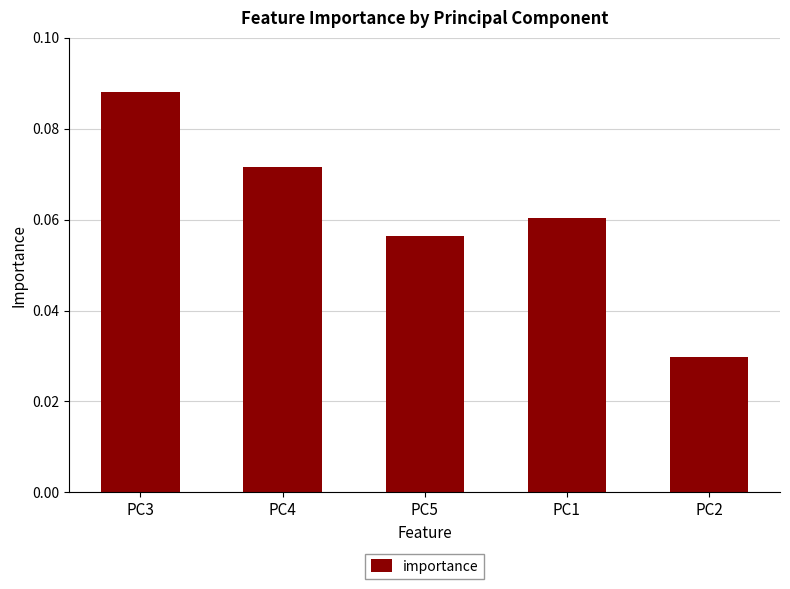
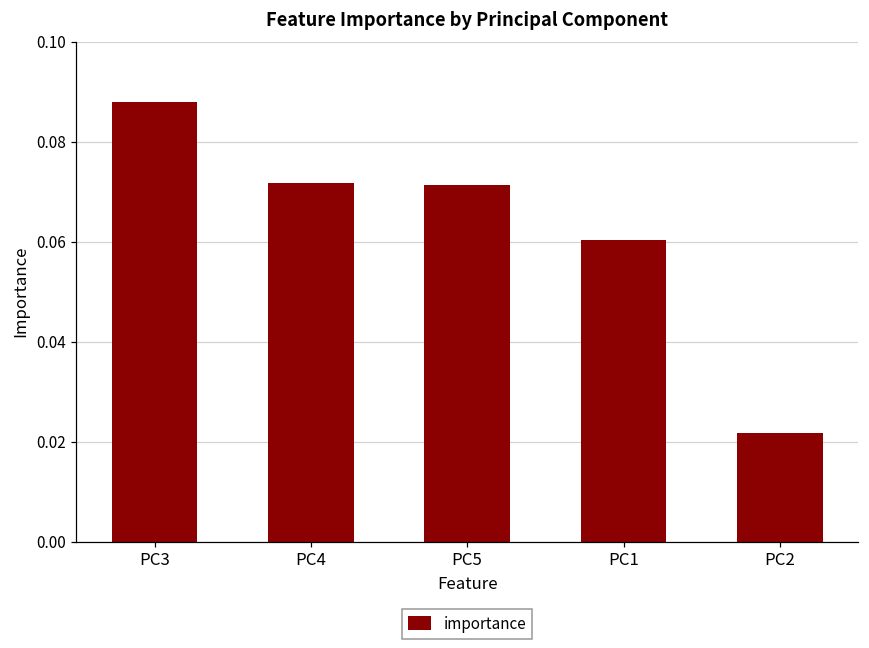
  {
    "PC3": 0.088,
    "PC4": 0.072,
-   "PC5": 0.056,
+   "PC5": 0.071,
    "PC1": 0.060,
-   "PC2": 0.030
+   "PC2": 0.022
  }
